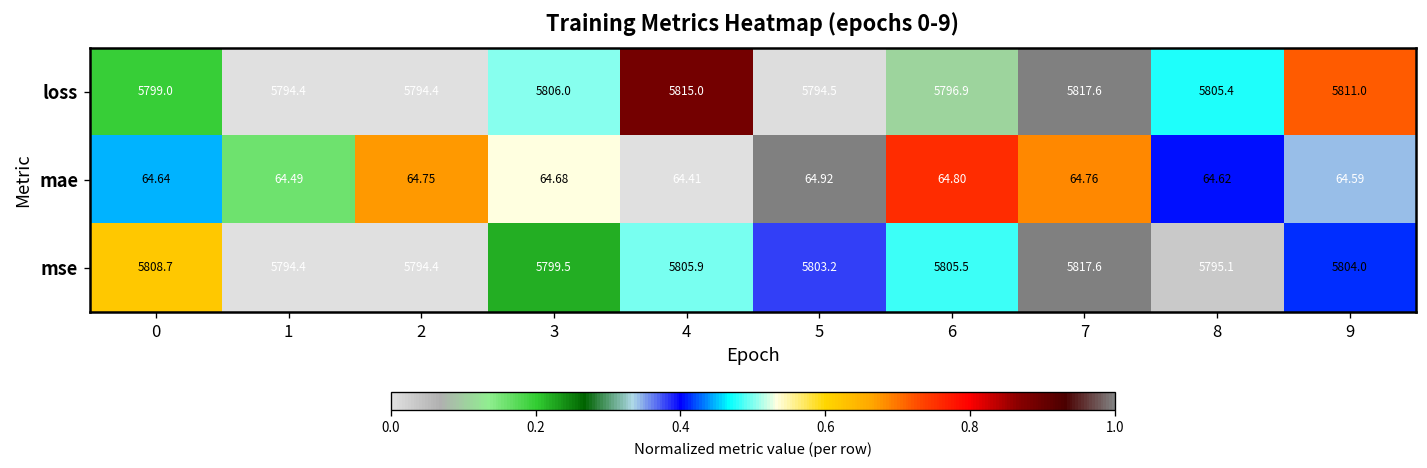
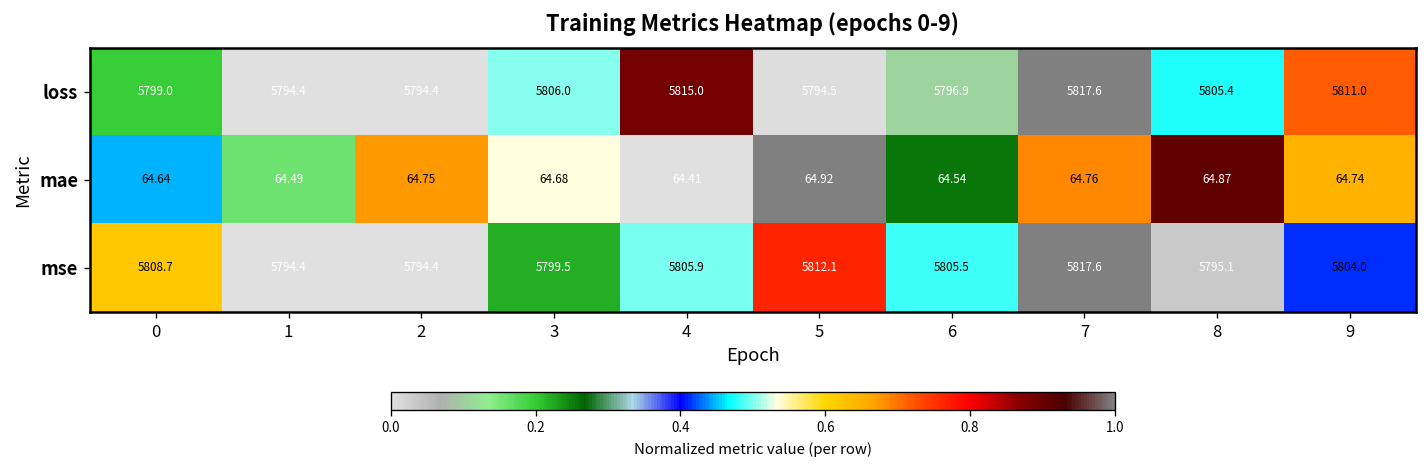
  {
    "loss": {
      "0": 5799.0,
      "3": 5806.0,
      "4": 5815.0,
      "6": 5796.9,
      "7": 5817.6,
      "8": 5805.4,
      "9": 5811.0
    },
    "mae": {
      "0": 64.64,
      "1": 64.49,
      "2": 64.75,
      "3": 64.68,
      "5": 64.92,
-     "6": 64.80,
+     "6": 64.54,
      "7": 64.76,
-     "8": 64.62,
-     "9": 64.59
+     "8": 64.87,
+     "9": 64.74
    },
    "mse": {
      "0": 5808.7,
      "3": 5799.5,
      "4": 5805.9,
-     "5": 5803.2,
+     "5": 5812.1,
      "6": 5805.5,
      "7": 5817.6,
      "8": 5795.1,
      "9": 5804.0
    }
  }
